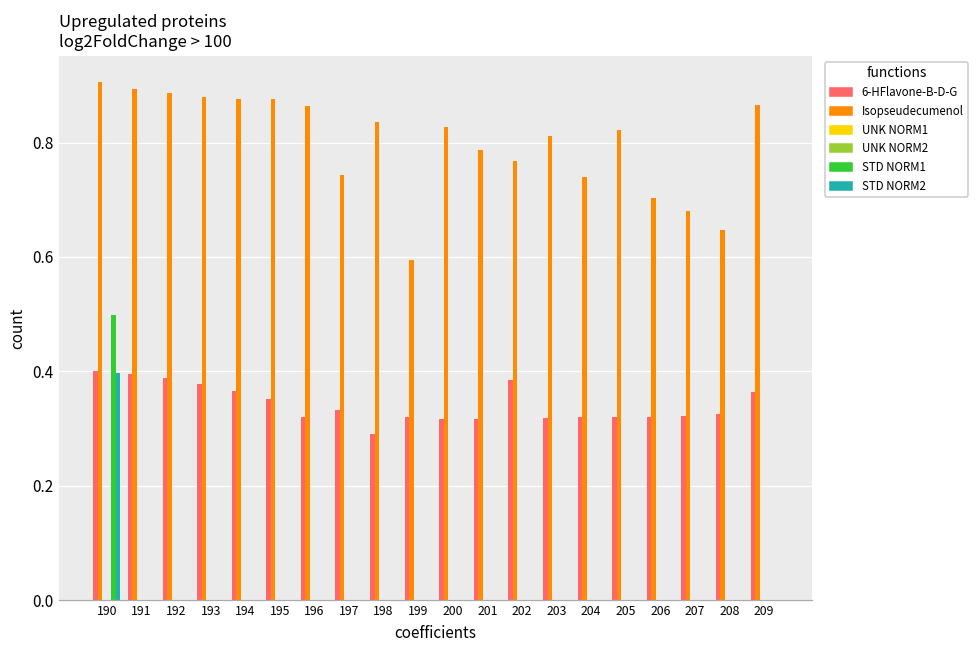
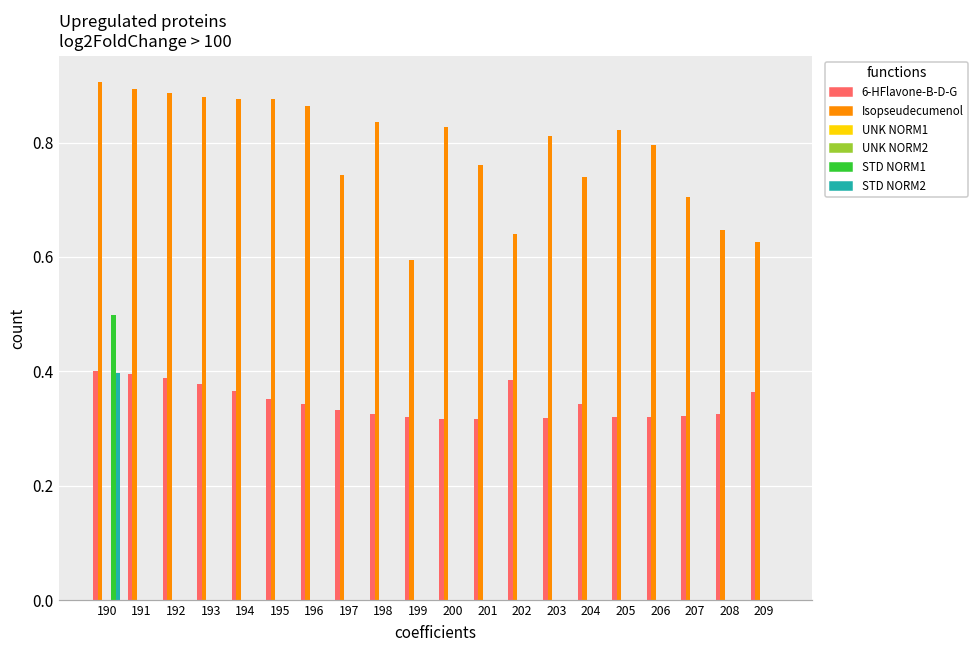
  {
    "6-HFlavone-B-D-G": {
      "190": 0.40,
      "191": 0.40,
      "192": 0.39,
      "193": 0.38,
      "194": 0.36,
      "195": 0.35,
-     "196": 0.32,
+     "196": 0.34,
      "197": 0.33,
-     "198": 0.29,
+     "198": 0.33,
      "199": 0.32,
      "200": 0.32,
      "201": 0.32,
      "202": 0.38,
      "203": 0.32,
-     "204": 0.32,
+     "204": 0.34,
      "205": 0.32,
      "206": 0.32,
      "207": 0.32,
      "208": 0.33,
      "209": 0.36
    },
    "Isopseudecumenol": {
      "190": 0.91,
      "191": 0.89,
      "192": 0.89,
      "193": 0.88,
      "194": 0.88,
      "195": 0.88,
      "196": 0.86,
      "197": 0.74,
      "198": 0.84,
      "199": 0.59,
      "200": 0.83,
-     "201": 0.79,
-     "202": 0.77,
+     "201": 0.76,
+     "202": 0.64,
      "203": 0.81,
      "204": 0.74,
      "205": 0.82,
-     "206": 0.70,
-     "207": 0.68,
+     "206": 0.79,
+     "207": 0.70,
      "208": 0.65,
-     "209": 0.87
+     "209": 0.63
    },
    "UNK NORM1": {
      "190": 0.00,
      "191": 0.00,
      "192": 0.00,
      "193": 0.00,
      "194": 0.00,
      "195": 0.00,
      "196": 0.00,
      "197": 0.00,
      "198": 0.00,
      "199": 0.00,
      "200": 0.00,
      "201": 0.00,
      "202": 0.00,
      "203": 0.00,
      "204": 0.00,
      "205": 0.00,
      "206": 0.00,
      "207": 0.00,
      "208": 0.00,
      "209": 0.00
    },
    "UNK NORM2": {
      "190": 0.00,
      "191": 0.00,
      "192": 0.00,
      "193": 0.00,
      "194": 0.00,
      "195": 0.00,
      "196": 0.00,
      "197": 0.00,
      "198": 0.00,
      "199": 0.00,
      "200": 0.00,
      "201": 0.00,
      "202": 0.00,
      "203": 0.00,
      "204": 0.00,
      "205": 0.00,
      "206": 0.00,
      "207": 0.00,
      "208": 0.00,
      "209": 0.00
    },
    "STD NORM1": {
      "190": 0.50,
      "191": 0.00,
      "192": 0.00,
      "193": 0.00,
      "194": 0.00,
      "195": 0.00,
      "196": 0.00,
      "197": 0.00,
      "198": 0.00,
      "199": 0.00,
      "200": 0.00,
      "201": 0.00,
      "202": 0.00,
      "203": 0.00,
      "204": 0.00,
      "205": 0.00,
      "206": 0.00,
      "207": 0.00,
      "208": 0.00,
      "209": 0.00
    },
    "STD NORM2": {
      "190": 0.40,
      "191": 0.00,
      "192": 0.00,
      "193": 0.00,
      "194": 0.00,
      "195": 0.00,
      "196": 0.00,
      "197": 0.00,
      "198": 0.00,
      "199": 0.00,
      "200": 0.00,
      "201": 0.00,
      "202": 0.00,
      "203": 0.00,
      "204": 0.00,
      "205": 0.00,
      "206": 0.00,
      "207": 0.00,
      "208": 0.00,
      "209": 0.00
    }
  }
